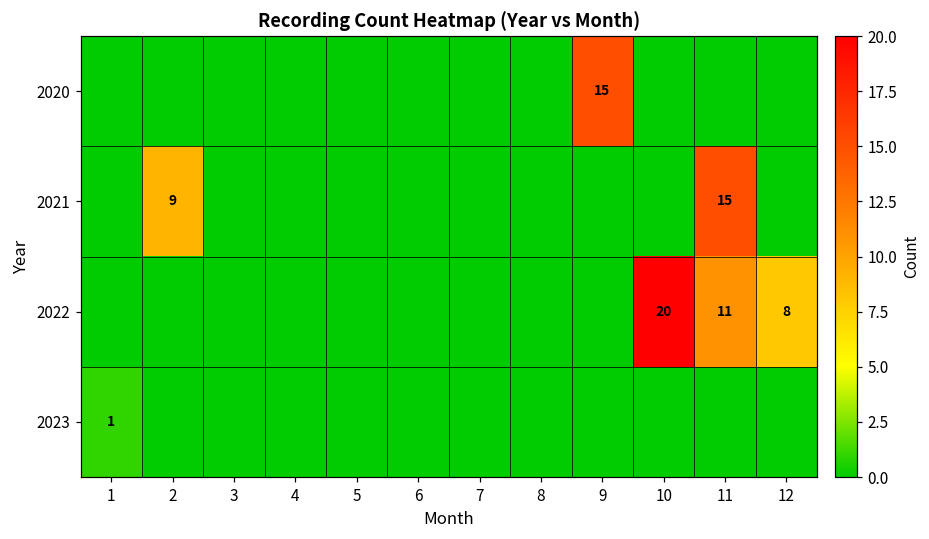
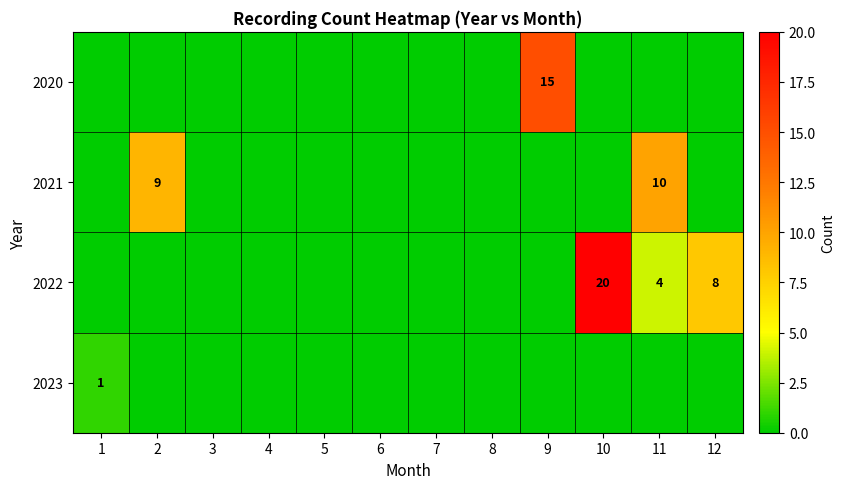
  {
    "2020": {
      "9": 15
    },
    "2021": {
      "2": 9,
-     "11": 15
+     "11": 10
    },
    "2022": {
      "10": 20,
-     "11": 11,
+     "11": 4,
      "12": 8
    },
    "2023": {
      "1": 1
    }
  }
